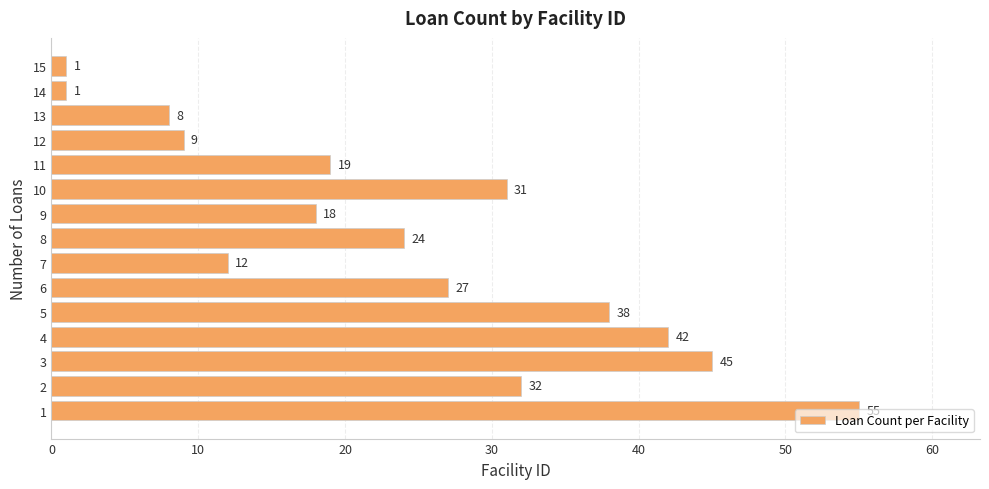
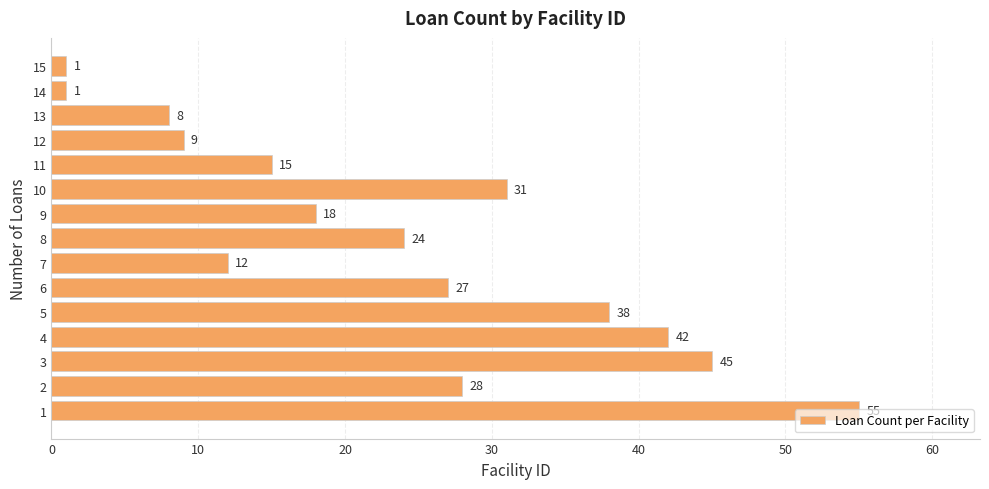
  {
    "15": 1,
    "14": 1,
    "13": 8,
    "12": 9,
-   "11": 19,
+   "11": 15,
    "10": 31,
    "9": 18,
    "8": 24,
    "7": 12,
    "6": 27,
    "5": 38,
    "4": 42,
    "3": 45,
-   "2": 32
+   "2": 28
  }
